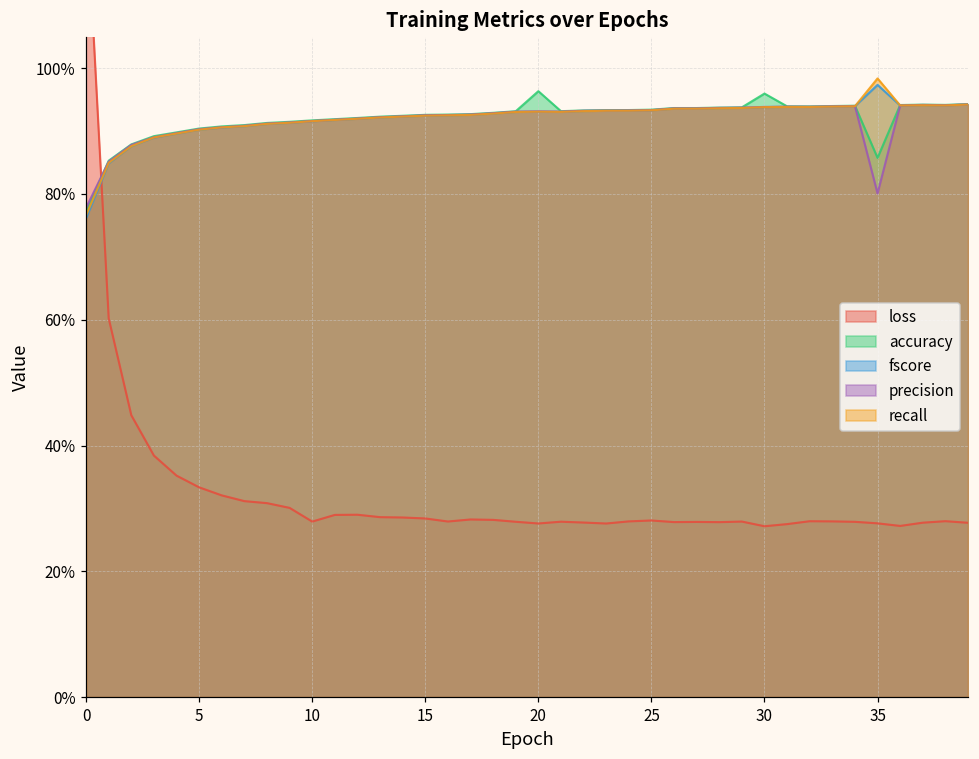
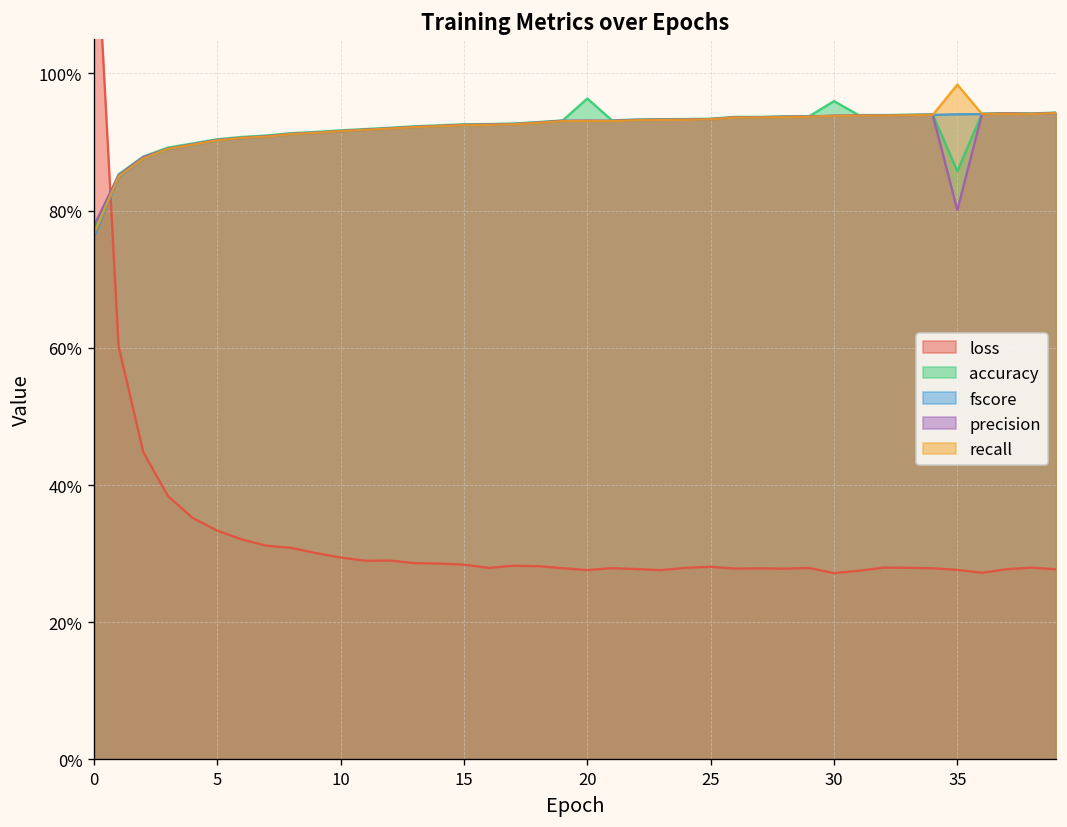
  {
    "loss": {
      "5": "33%",
-     "10": "28%",
+     "10": "29%",
      "15": "28%",
      "20": "28%",
      "25": "28%",
      "30": "27%",
      "35": "28%"
    },
    "accuracy": {
      "0": "77%",
      "20": "96%",
      "30": "96%",
      "35": "86%"
    },
    "fscore": {
      "0": "76%",
-     "35": "97%"
+     "35": "94%"
    },
    "precision": {
      "0": "78%",
      "35": "80%"
    },
    "recall": {
      "0": "77%",
      "35": "98%"
    }
  }
